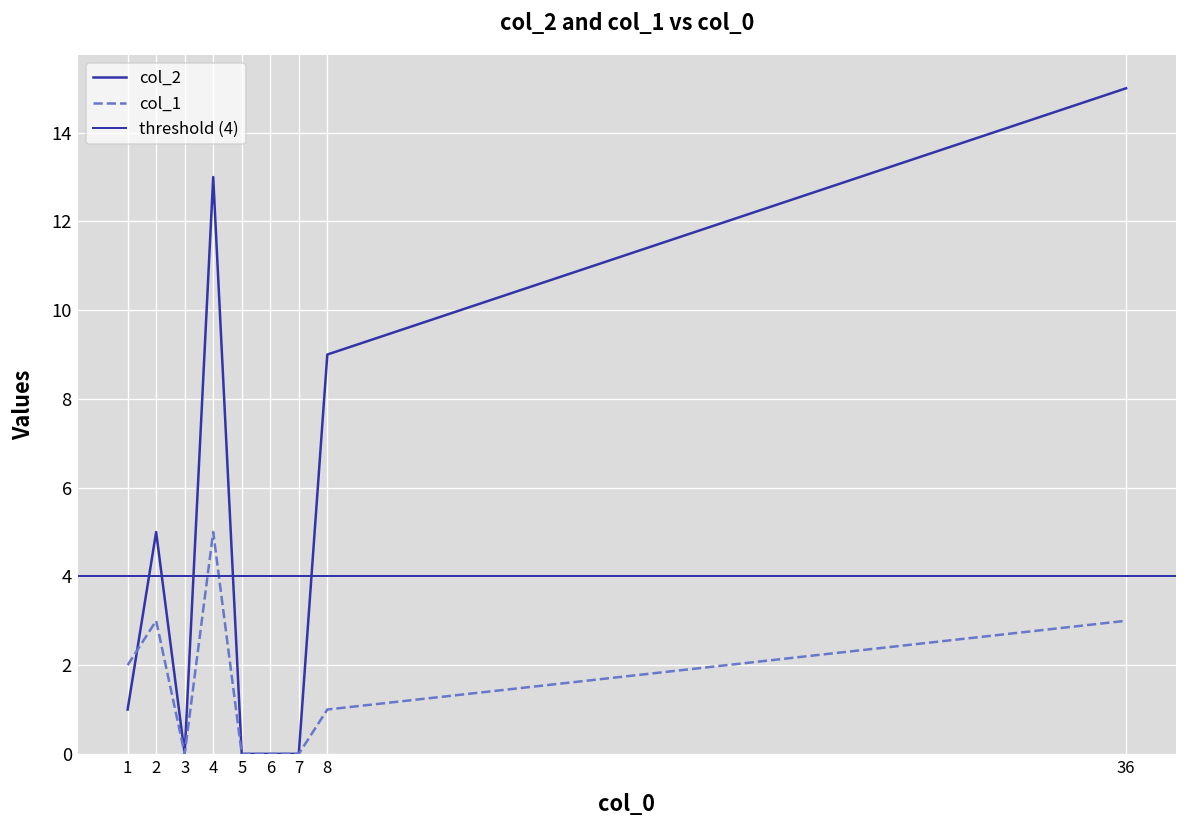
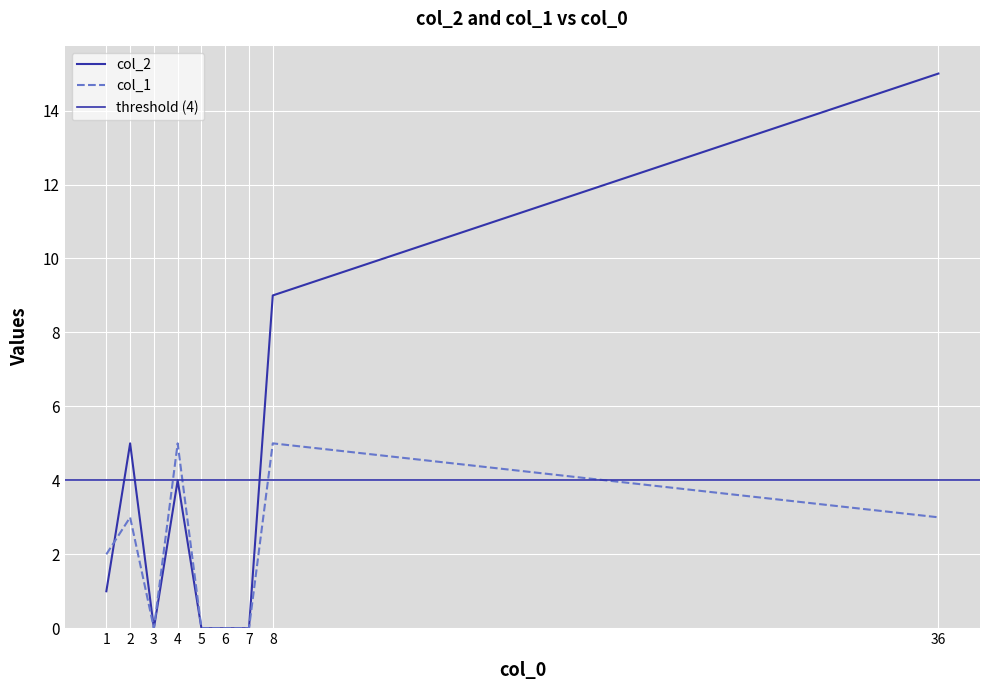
  {
    "col_2": {
      "1": 1,
      "2": 5,
-     "4": 13,
+     "4": 4,
      "8": 9,
      "36": 15
    },
    "col_1": {
      "1": 2,
      "2": 3,
      "4": 5,
-     "8": 1,
+     "8": 5,
      "36": 3
    }
  }
